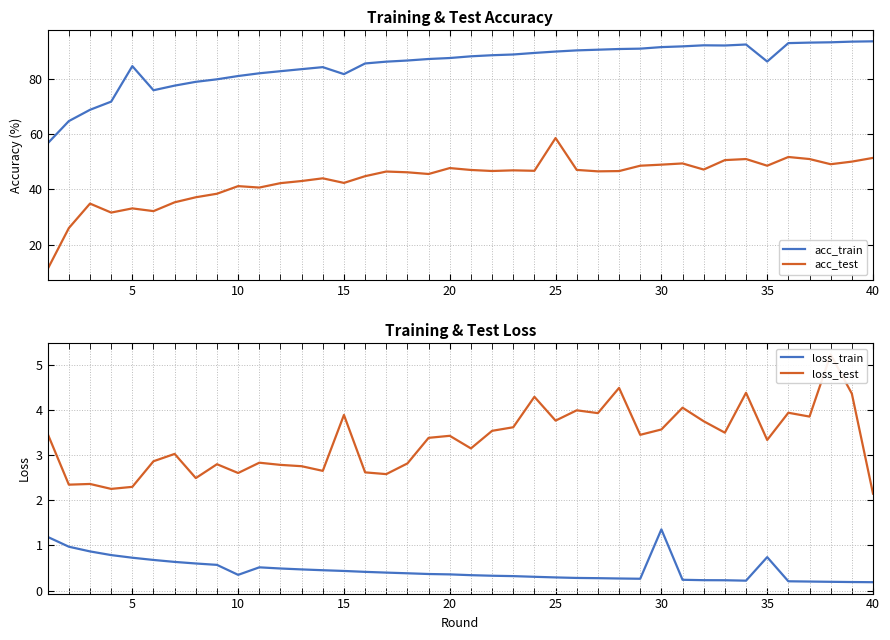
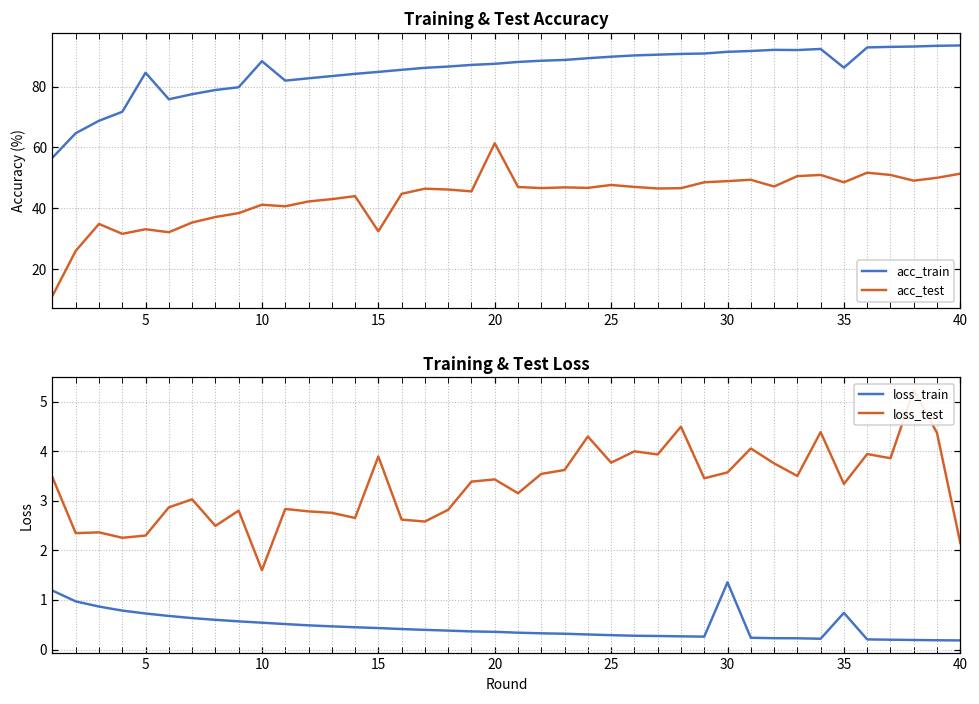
  {
    "Training & Test Accuracy": {
      "acc_train": {
        "5": 85,
-       "10": 81,
-       "15": 82,
+       "10": 88,
+       "15": 85,
        "20": 87,
        "25": 90,
        "30": 91,
        "35": 86,
        "40": 94
      },
      "acc_test": {
        "5": 33,
        "10": 41,
-       "15": 42,
-       "20": 48,
-       "25": 59,
+       "15": 32,
+       "20": 61,
+       "25": 48,
        "30": 49,
        "35": 49,
        "40": 51
      }
    },
    "Training & Test Loss": {
      "loss_train": {
        "5": 0.7,
-       "10": 0.3,
+       "10": 0.5,
        "15": 0.4,
        "20": 0.4,
        "25": 0.3,
        "30": 1.4,
        "35": 0.7,
        "40": 0.2
      },
      "loss_test": {
        "5": 2.3,
-       "10": 2.6,
+       "10": 1.6,
        "15": 3.9,
        "20": 3.4,
        "25": 3.8,
        "30": 3.6,
        "35": 3.3,
        "40": 2.2
      }
    }
  }
